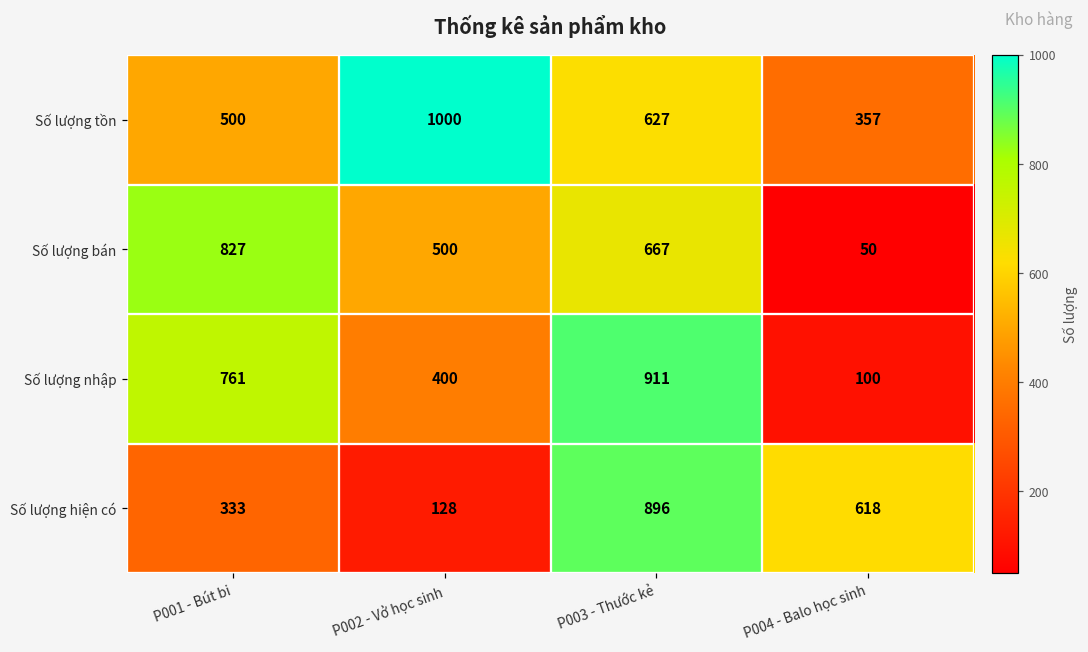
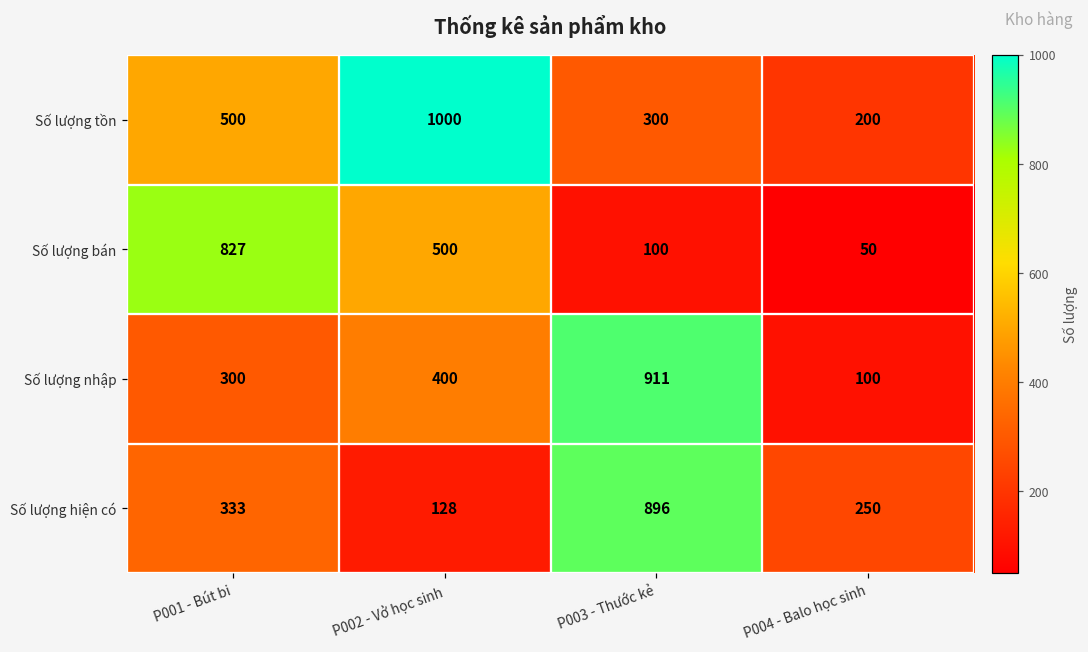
  {
    "Số lượng tồn": {
      "P001 - Bút bi": 500,
      "P002 - Vở học sinh": 1000,
-     "P003 - Thước kẻ": 627,
-     "P004 - Balo học sinh": 357
+     "P003 - Thước kẻ": 300,
+     "P004 - Balo học sinh": 200
    },
    "Số lượng bán": {
      "P001 - Bút bi": 827,
      "P002 - Vở học sinh": 500,
-     "P003 - Thước kẻ": 667,
+     "P003 - Thước kẻ": 100,
      "P004 - Balo học sinh": 50
    },
    "Số lượng nhập": {
-     "P001 - Bút bi": 761,
+     "P001 - Bút bi": 300,
      "P002 - Vở học sinh": 400,
      "P003 - Thước kẻ": 911,
      "P004 - Balo học sinh": 100
    },
    "Số lượng hiện có": {
      "P001 - Bút bi": 333,
      "P002 - Vở học sinh": 128,
      "P003 - Thước kẻ": 896,
-     "P004 - Balo học sinh": 618
+     "P004 - Balo học sinh": 250
    }
  }
